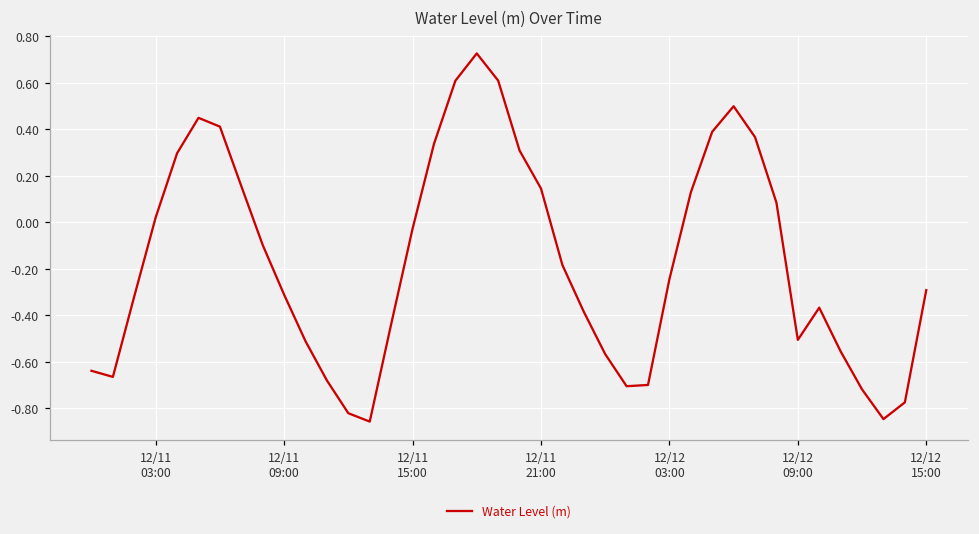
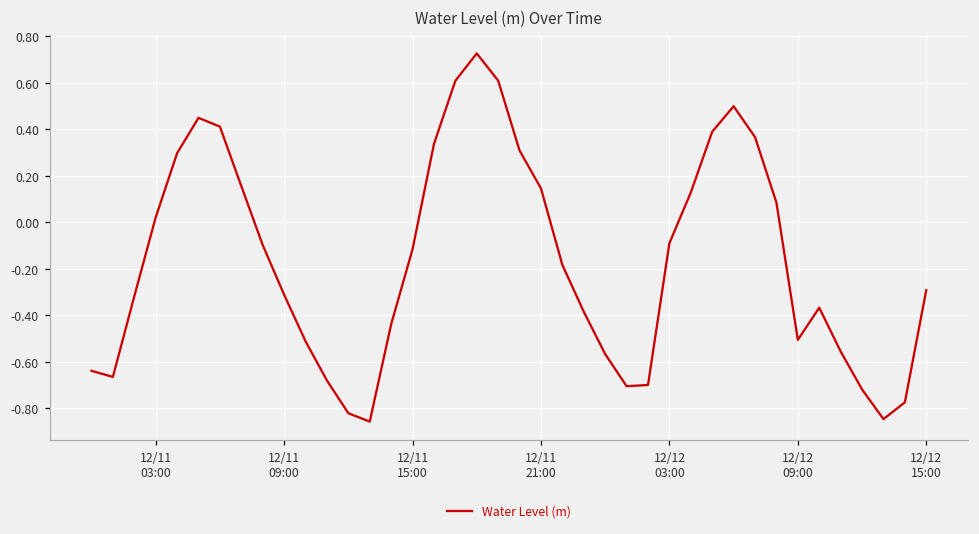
  {
    "12/11 03:00": 0.02,
    "12/11 09:00": -0.31,
-   "12/11 15:00": -0.03,
+   "12/11 15:00": -0.12,
    "12/11 21:00": 0.14,
-   "12/12 03:00": -0.25,
+   "12/12 03:00": -0.09,
    "12/12 09:00": -0.51,
    "12/12 15:00": -0.29
  }
